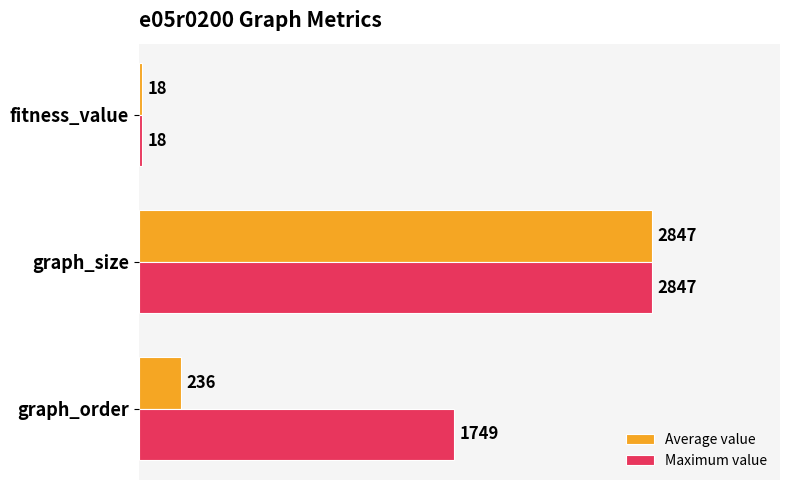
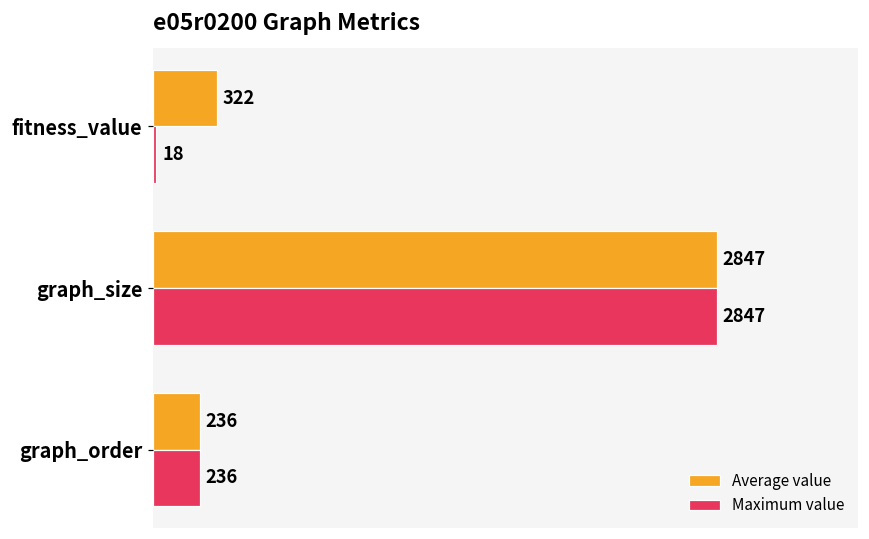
  {
    "Average value": {
-     "fitness_value": 18,
+     "fitness_value": 322,
      "graph_size": 2847,
      "graph_order": 236
    },
    "Maximum value": {
      "fitness_value": 18,
      "graph_size": 2847,
-     "graph_order": 1749
+     "graph_order": 236
    }
  }
